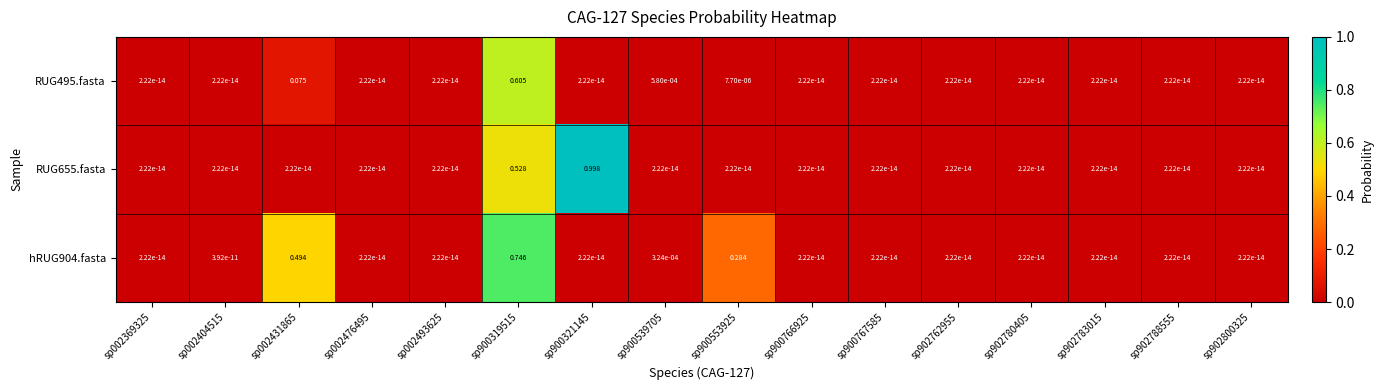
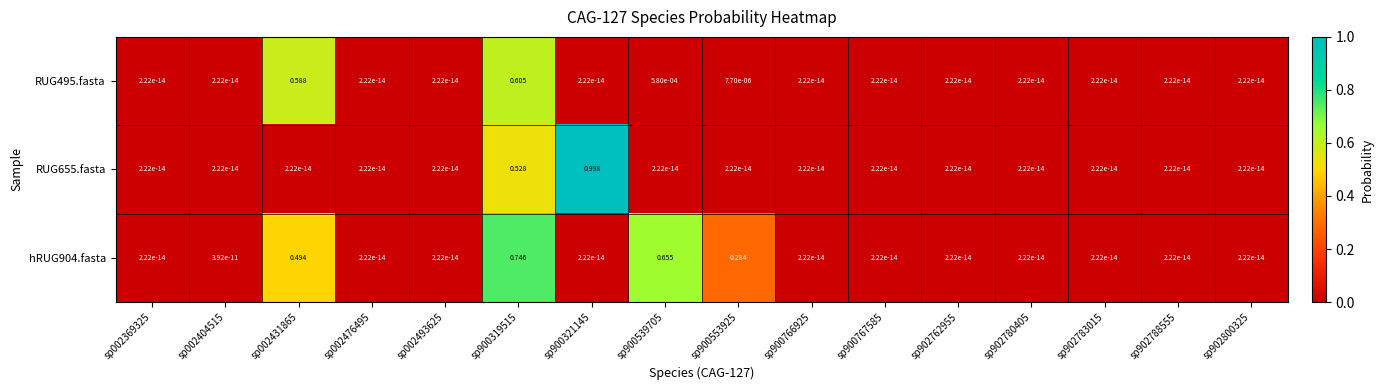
  {
    "RUG495.fasta": {
      "sp002369325": "2.22e-14",
      "sp002404515": "2.22e-14",
-     "sp002431865": "0.075",
+     "sp002431865": "0.588",
      "sp002476495": "2.22e-14",
      "sp002493625": "2.22e-14",
      "sp900319515": "0.605",
      "sp900321145": "2.22e-14",
      "sp900539705": "5.80e-04",
      "sp900553925": "7.70e-06",
      "sp900766925": "2.22e-14",
      "sp900767585": "2.22e-14",
      "sp902762955": "2.22e-14",
      "sp902780405": "2.22e-14",
      "sp902783015": "2.22e-14",
      "sp902788555": "2.22e-14",
      "sp902800325": "2.22e-14"
    },
    "RUG655.fasta": {
      "sp002369325": "2.22e-14",
      "sp002404515": "2.22e-14",
      "sp002431865": "2.22e-14",
      "sp002476495": "2.22e-14",
      "sp002493625": "2.22e-14",
      "sp900319515": "0.528",
      "sp900321145": "0.998",
      "sp900539705": "2.22e-14",
      "sp900553925": "2.22e-14",
      "sp900766925": "2.22e-14",
      "sp900767585": "2.22e-14",
      "sp902762955": "2.22e-14",
      "sp902780405": "2.22e-14",
      "sp902783015": "2.22e-14",
      "sp902788555": "2.22e-14",
      "sp902800325": "2.22e-14"
    },
    "hRUG904.fasta": {
      "sp002369325": "2.22e-14",
      "sp002404515": "3.92e-11",
      "sp002431865": "0.494",
      "sp002476495": "2.22e-14",
      "sp002493625": "2.22e-14",
      "sp900319515": "0.746",
      "sp900321145": "2.22e-14",
-     "sp900539705": "3.24e-04",
+     "sp900539705": "0.655",
      "sp900553925": "0.284",
      "sp900766925": "2.22e-14",
      "sp900767585": "2.22e-14",
      "sp902762955": "2.22e-14",
      "sp902780405": "2.22e-14",
      "sp902783015": "2.22e-14",
      "sp902788555": "2.22e-14",
      "sp902800325": "2.22e-14"
    }
  }
